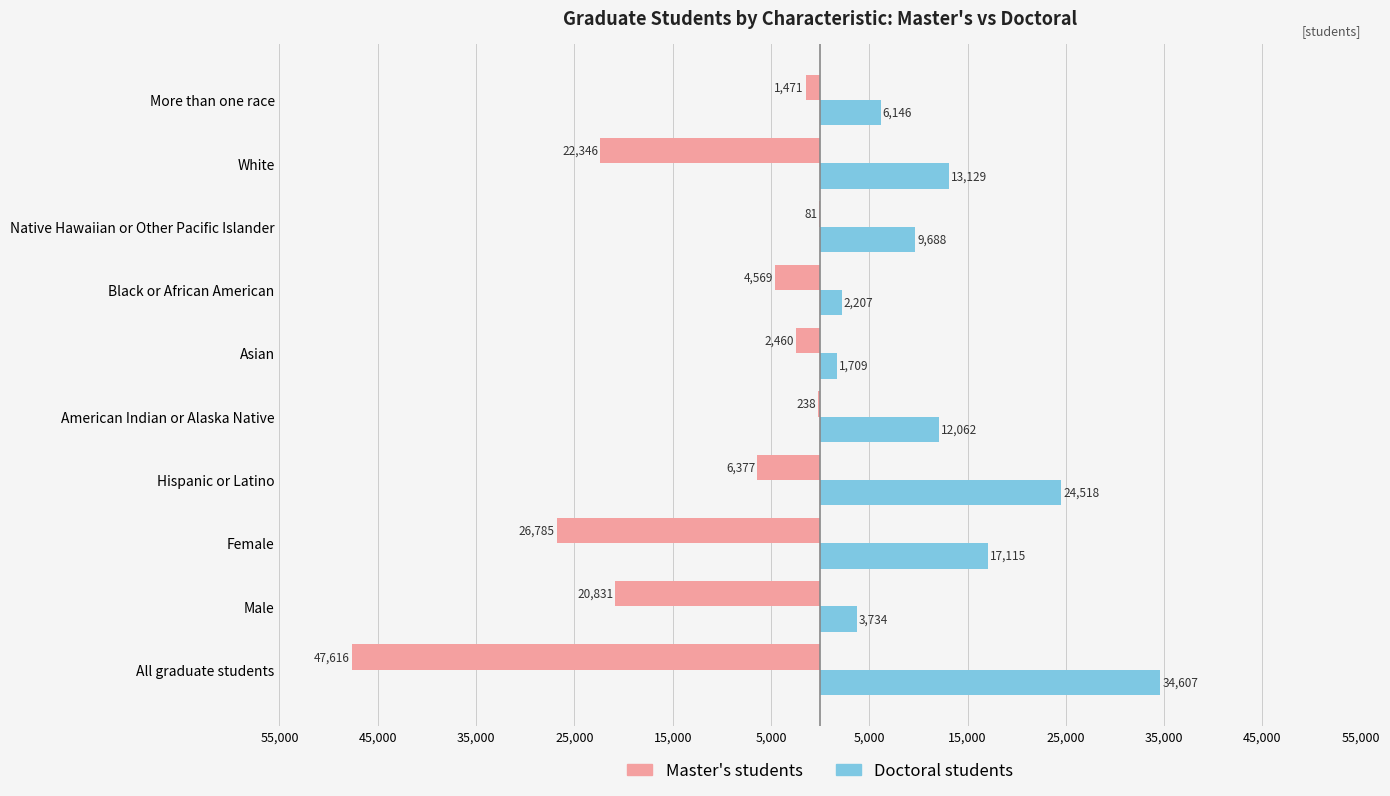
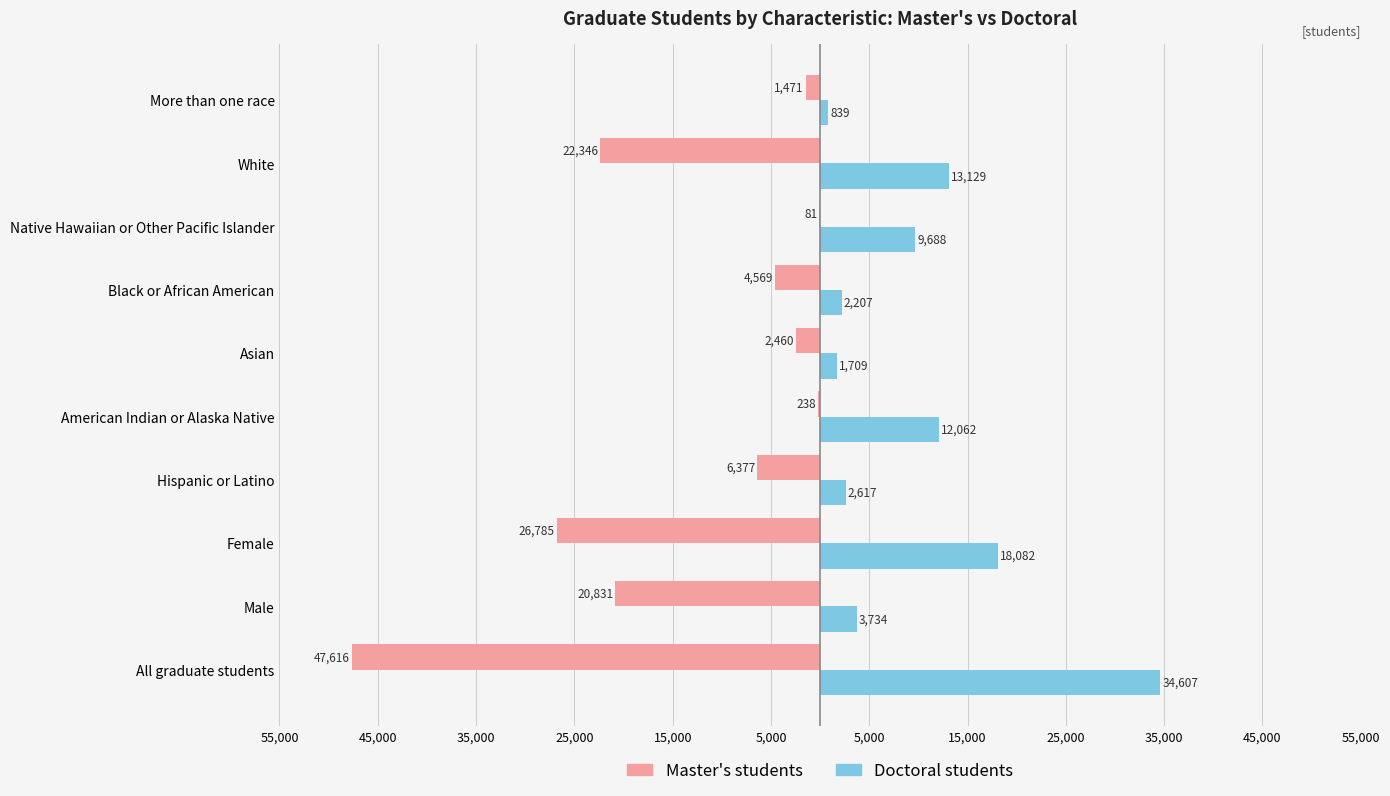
  {
    "Doctoral students": {
-     "More than one race": "6,146",
+     "More than one race": "839",
      "White": "13,129",
      "Native Hawaiian or Other Pacific Islander": "9,688",
      "Black or African American": "2,207",
      "Asian": "1,709",
      "American Indian or Alaska Native": "12,062",
-     "Hispanic or Latino": "24,518",
-     "Female": "17,115",
+     "Hispanic or Latino": "2,617",
+     "Female": "18,082",
      "Male": "3,734",
      "All graduate students": "34,607"
    }
  }
